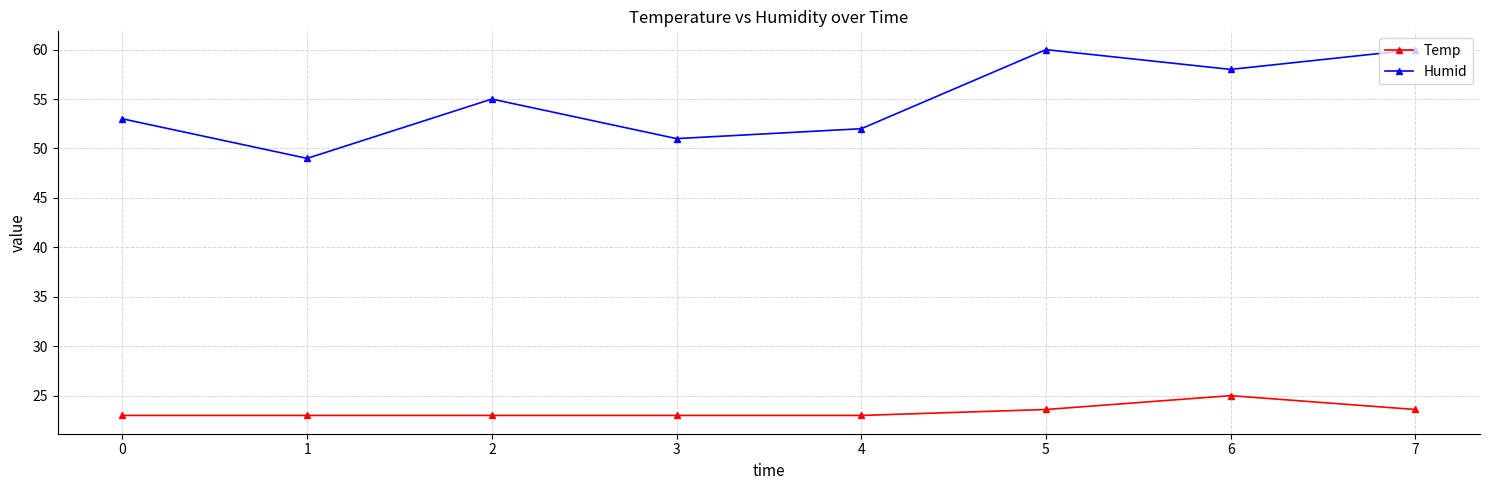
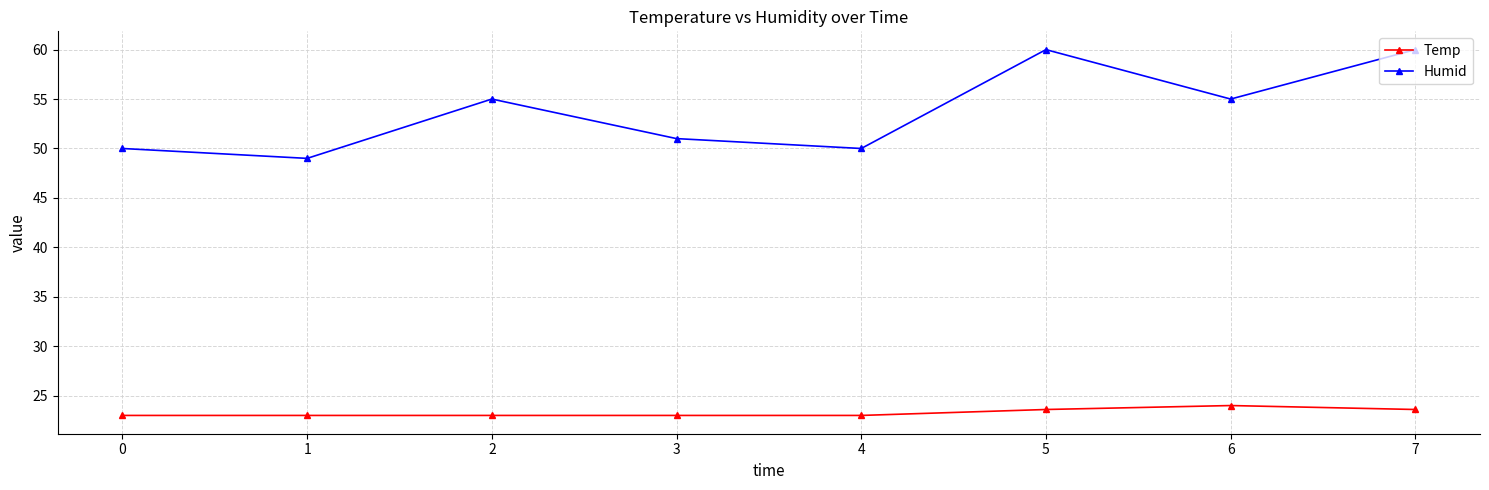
  {
    "Temp": {
      "0": 23,
      "1": 23,
      "2": 23,
      "3": 23,
      "4": 23,
      "5": 24,
-     "6": 25,
+     "6": 24,
      "7": 24
    },
    "Humid": {
-     "0": 53,
+     "0": 50,
      "1": 49,
      "2": 55,
      "3": 51,
-     "4": 52,
+     "4": 50,
      "5": 60,
-     "6": 58
+     "6": 55
    }
  }
